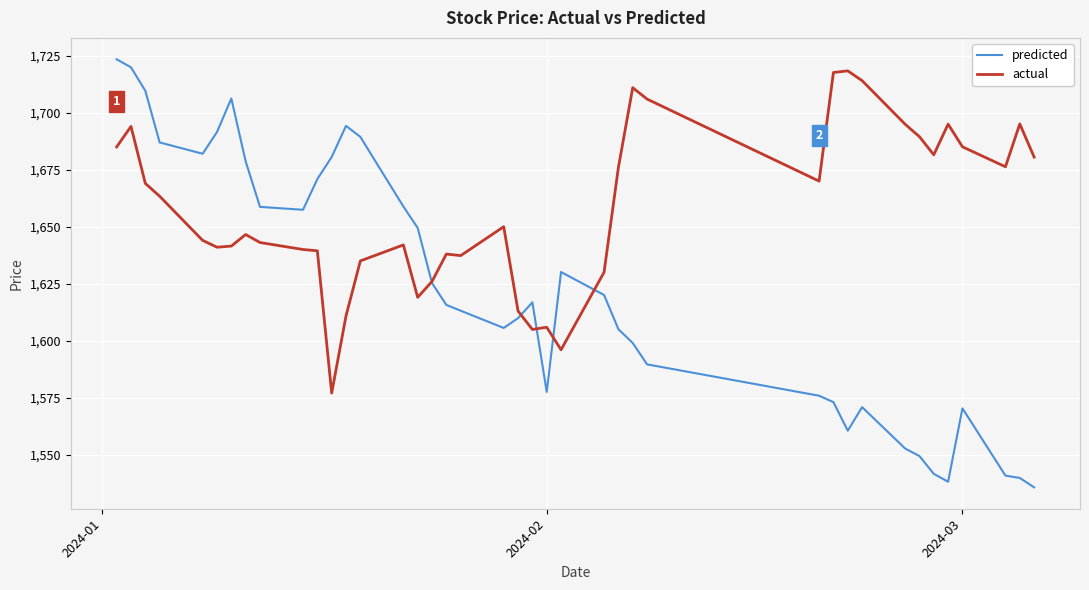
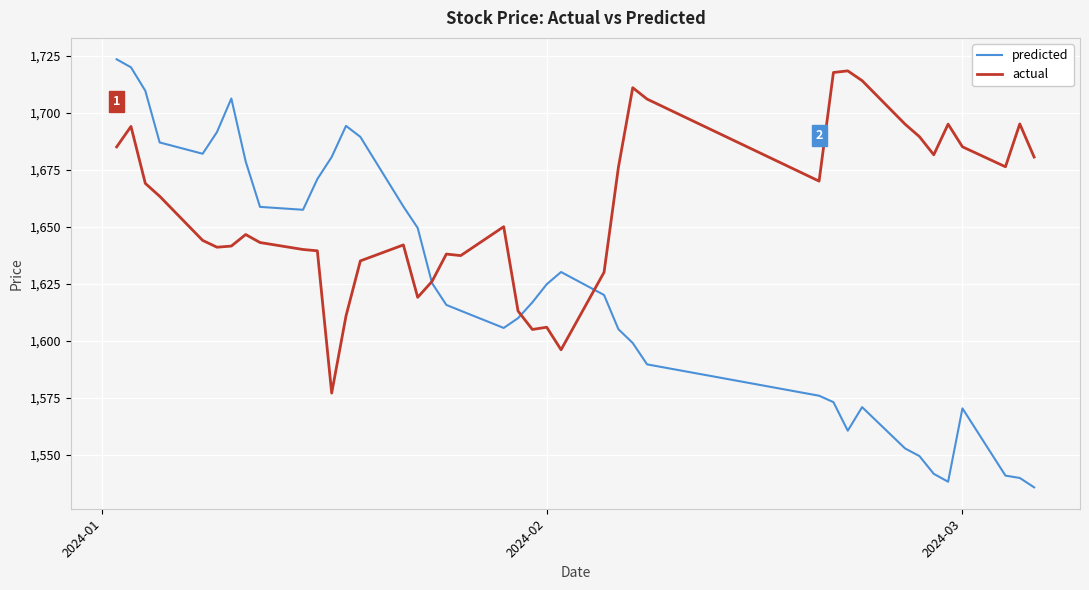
  {
    "predicted": {
-     "2024-02": "1,577",
+     "2024-02": "1,625",
      "2024-03": "1,570"
    },
    "actual": {
      "2024-02": "1,606",
      "2024-03": "1,685"
    }
  }
